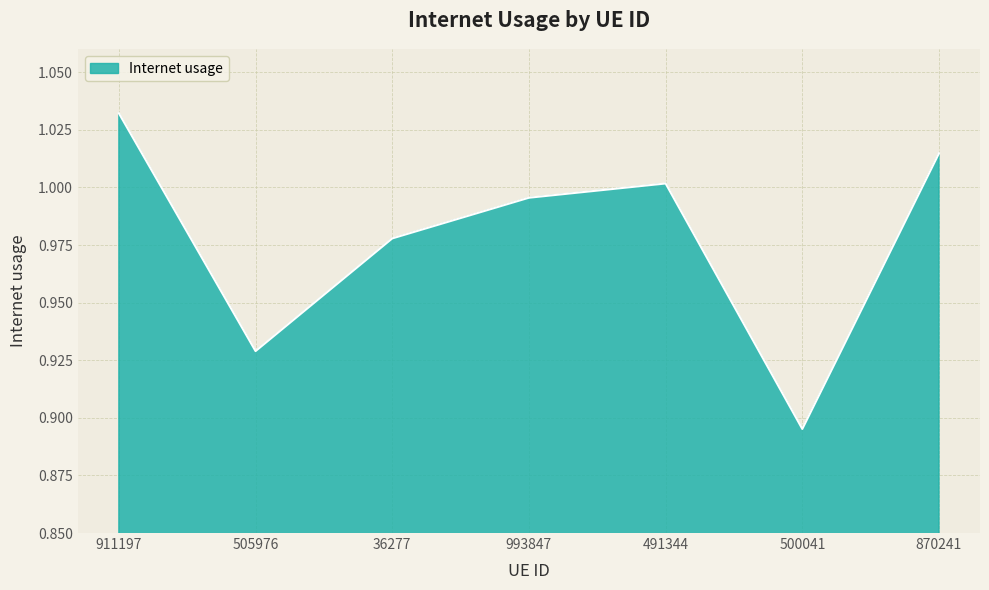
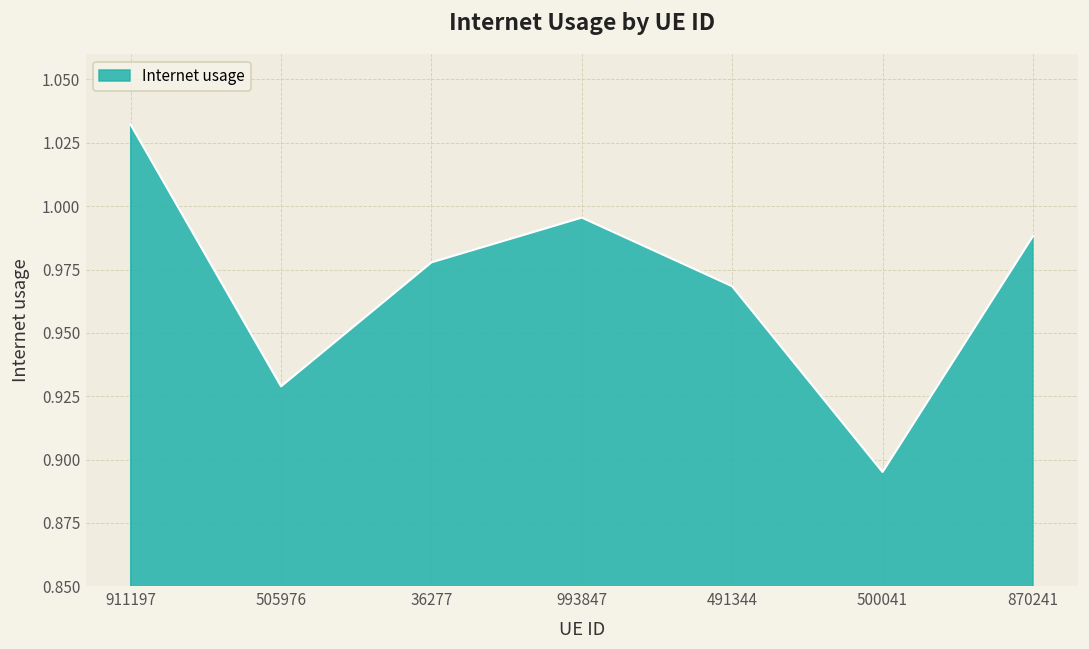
  {
    "911197": 1.032,
    "505976": 0.929,
    "36277": 0.978,
    "993847": 0.996,
-   "491344": 1.002,
+   "491344": 0.968,
    "500041": 0.895,
-   "870241": 1.015
+   "870241": 0.988
  }
